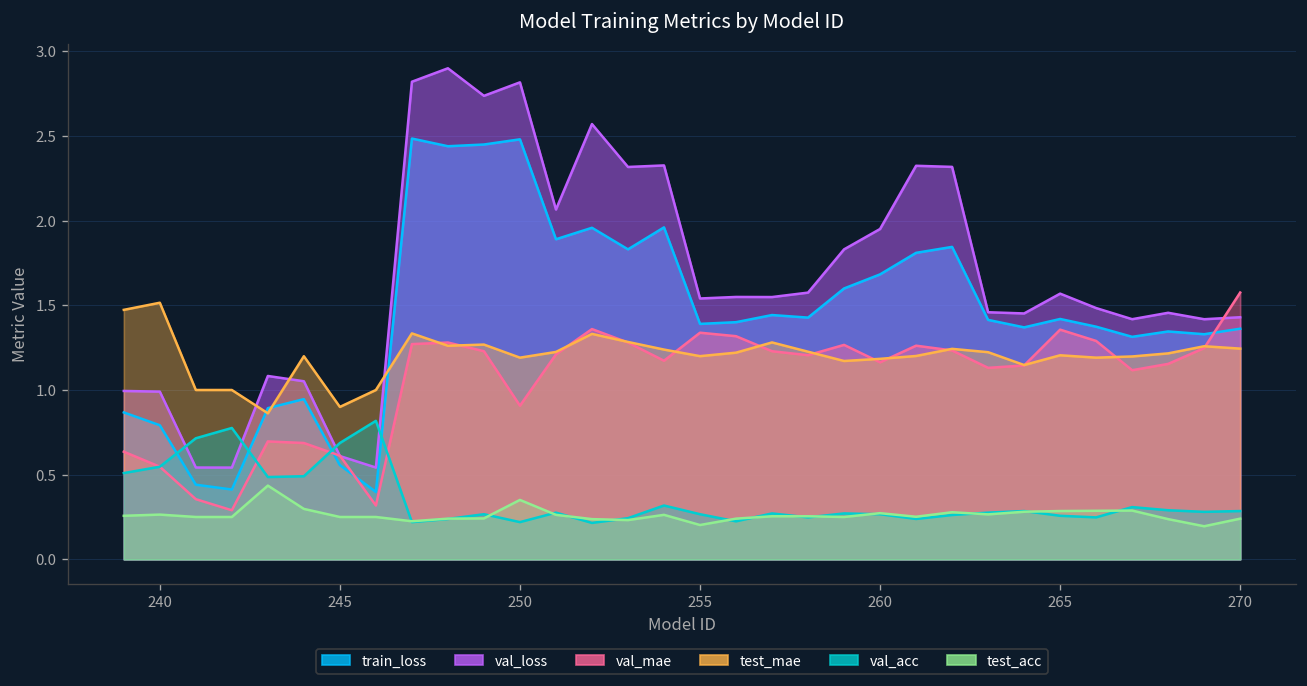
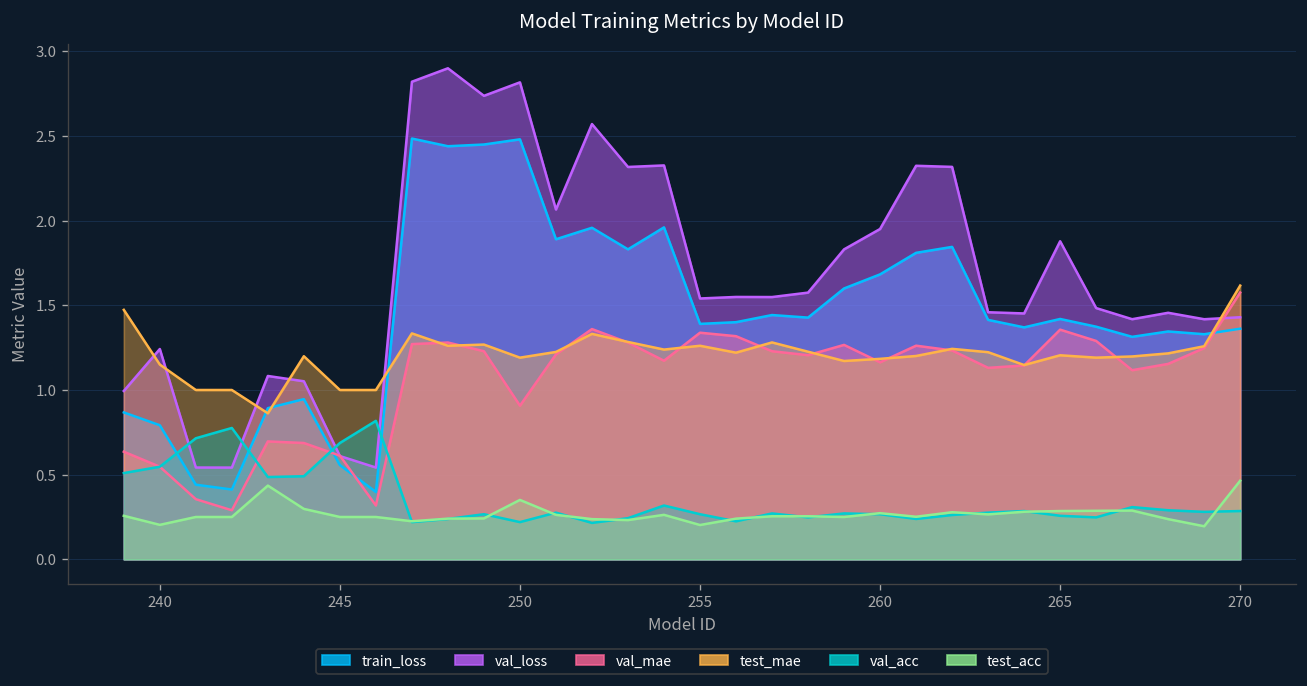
  {
    "val_loss": {
-     "240": 0.99,
+     "240": 1.24,
      "250": 2.82,
      "255": 1.54,
      "260": 1.95,
-     "265": 1.57,
+     "265": 1.88,
      "270": 1.43
    },
    "val_mae": {
      "250": 0.91,
      "255": 1.34,
      "260": 1.16,
      "265": 1.36,
      "270": 1.58
    },
    "test_mae": {
-     "240": 1.52,
-     "245": 0.9,
+     "240": 1.15,
+     "245": 1.0,
      "250": 1.19,
-     "255": 1.20,
+     "255": 1.26,
      "260": 1.18,
      "265": 1.21,
-     "270": 1.24
+     "270": 1.62
    },
    "test_acc": {
-     "240": 0.26,
+     "240": 0.20,
      "245": 0.25,
      "250": 0.35,
      "255": 0.20,
      "265": 0.29,
-     "270": 0.24
+     "270": 0.46
    }
  }
